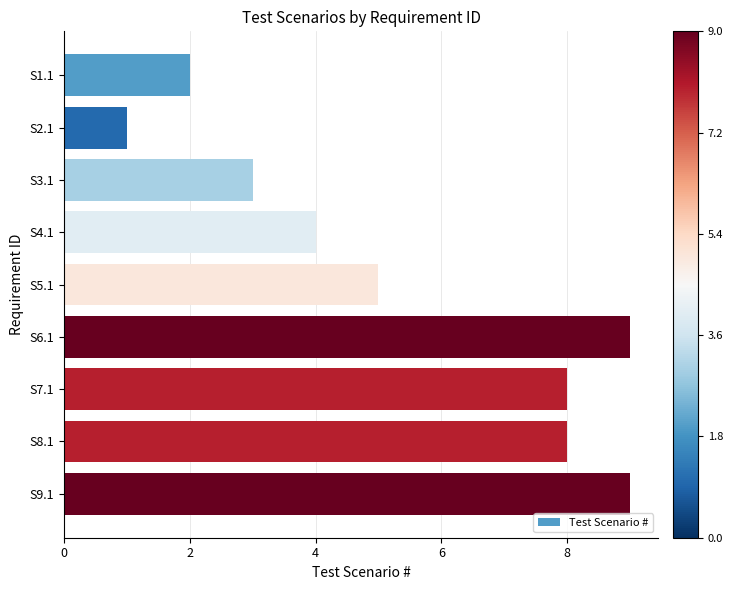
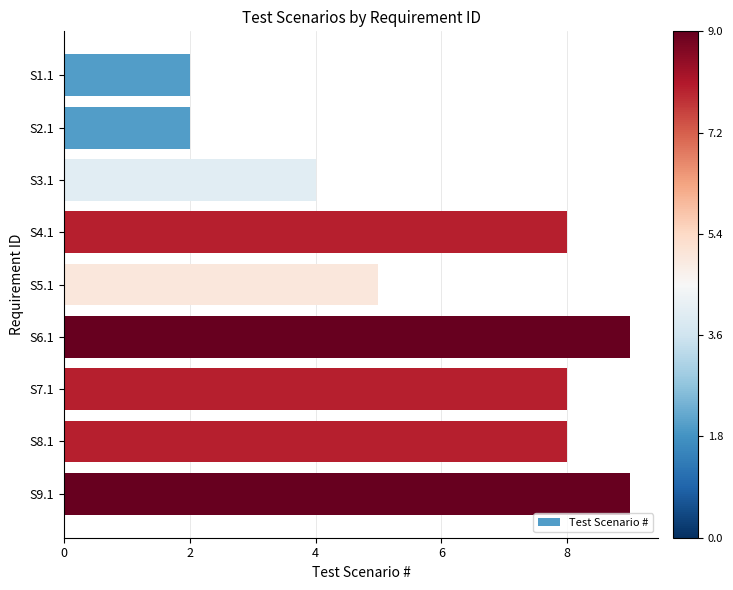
  {
    "S1.1": 2,
-   "S2.1": 1,
-   "S3.1": 3,
-   "S4.1": 4,
+   "S2.1": 2,
+   "S3.1": 4,
+   "S4.1": 8,
    "S5.1": 5,
    "S6.1": 9,
    "S7.1": 8,
    "S8.1": 8,
    "S9.1": 9
  }
